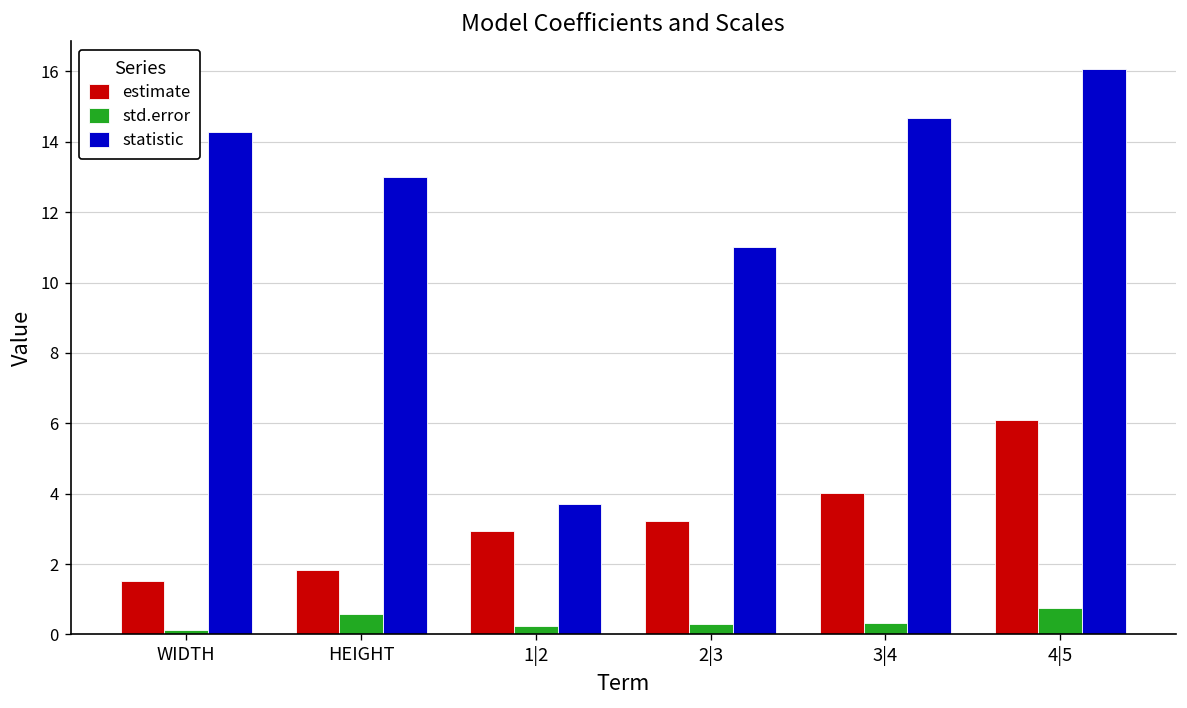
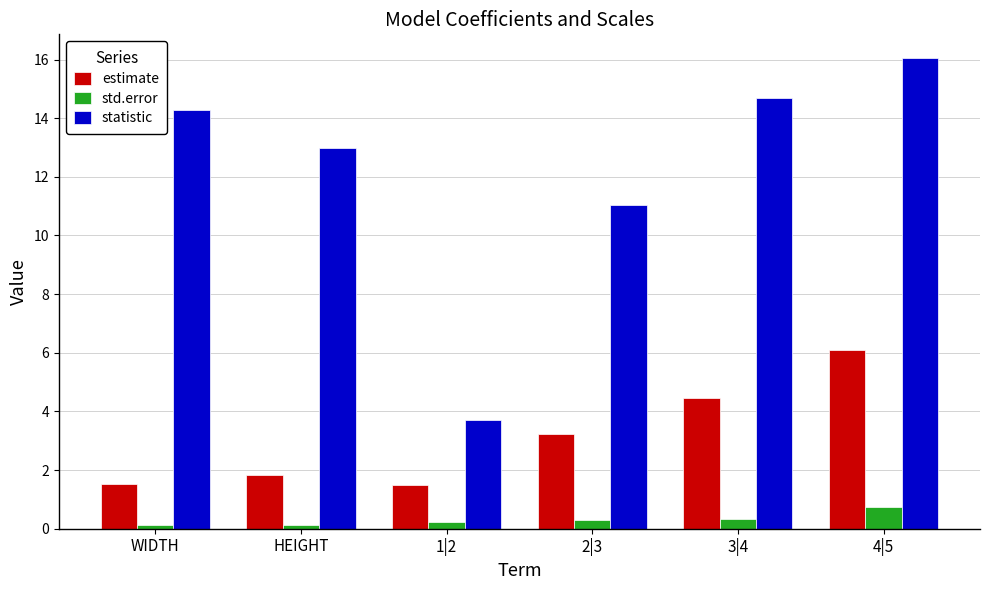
  {
    "estimate": {
      "WIDTH": 1.5,
      "HEIGHT": 1.8,
-     "1|2": 3.0,
+     "1|2": 1.5,
      "2|3": 3.2,
-     "3|4": 4.0,
+     "3|4": 4.4,
      "4|5": 6.1
    },
    "std.error": {
      "WIDTH": 0.1,
-     "HEIGHT": 0.6,
+     "HEIGHT": 0.1,
      "1|2": 0.2,
      "2|3": 0.3,
      "3|4": 0.3,
      "4|5": 0.7
    },
    "statistic": {
      "WIDTH": 14.3,
      "HEIGHT": 13.0,
      "1|2": 3.7,
      "2|3": 11.0,
      "3|4": 14.7,
      "4|5": 16.1
    }
  }
